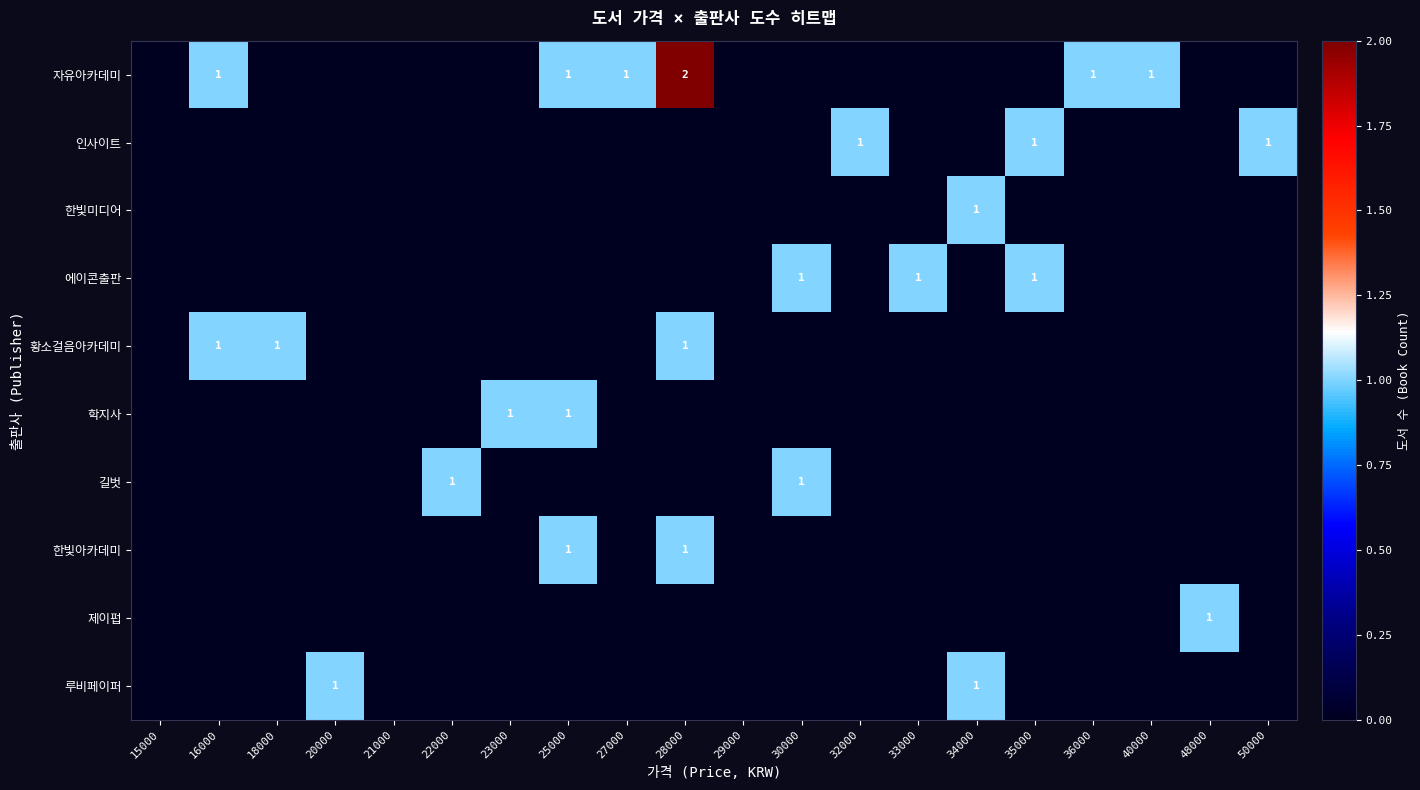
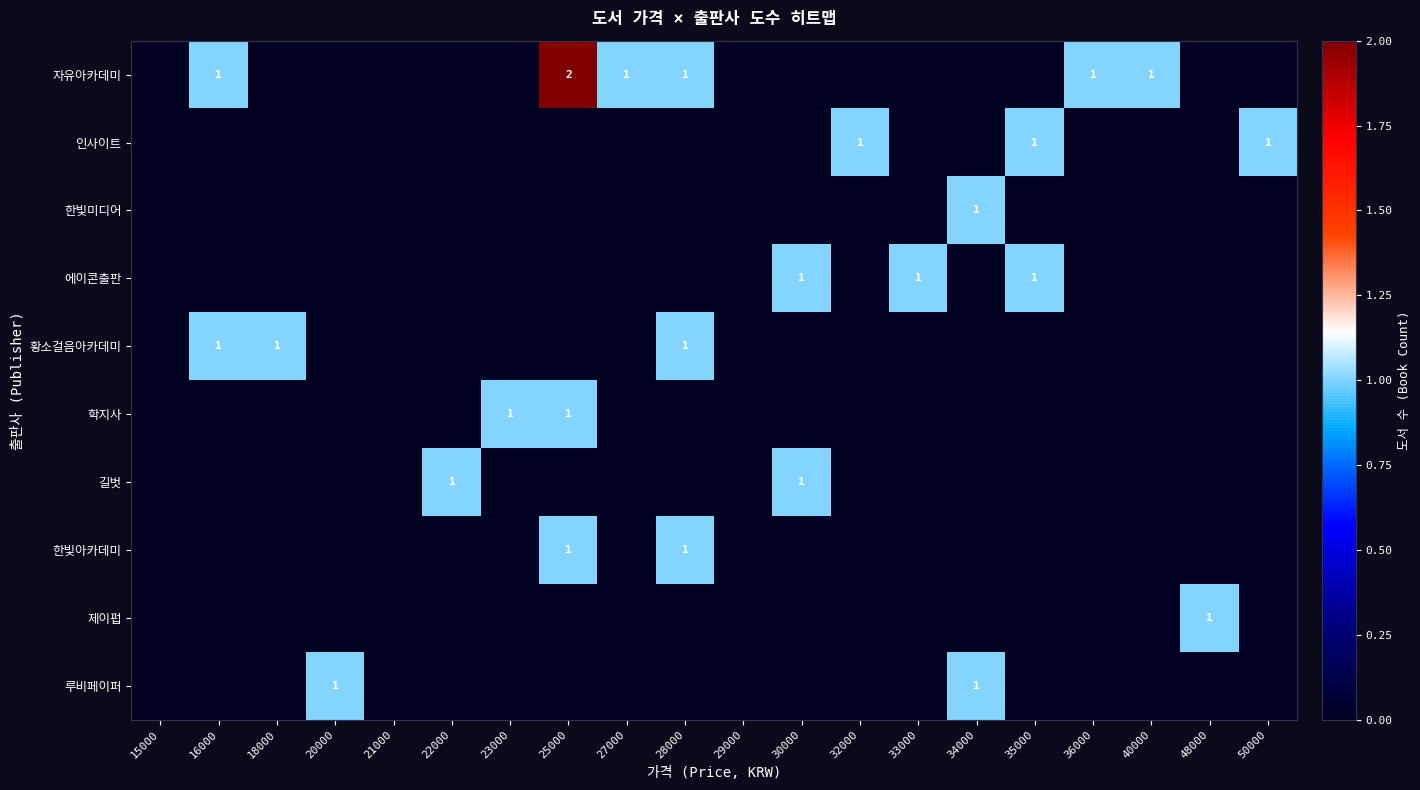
  {
    "자유아카데미": {
      "16000": 1,
-     "25000": 1,
+     "25000": 2,
      "27000": 1,
-     "28000": 2,
+     "28000": 1,
      "36000": 1,
      "40000": 1
    },
    "인사이트": {
      "32000": 1,
      "35000": 1,
      "50000": 1
    },
    "한빛미디어": {
      "34000": 1
    },
    "에이콘출판": {
      "30000": 1,
      "33000": 1,
      "35000": 1
    },
    "황소걸음아카데미": {
      "16000": 1,
      "18000": 1,
      "28000": 1
    },
    "학지사": {
      "23000": 1,
      "25000": 1
    },
    "길벗": {
      "22000": 1,
      "30000": 1
    },
    "한빛아카데미": {
      "25000": 1,
      "28000": 1
    },
    "제이펍": {
      "48000": 1
    },
    "루비페이퍼": {
      "20000": 1,
      "34000": 1
    }
  }
